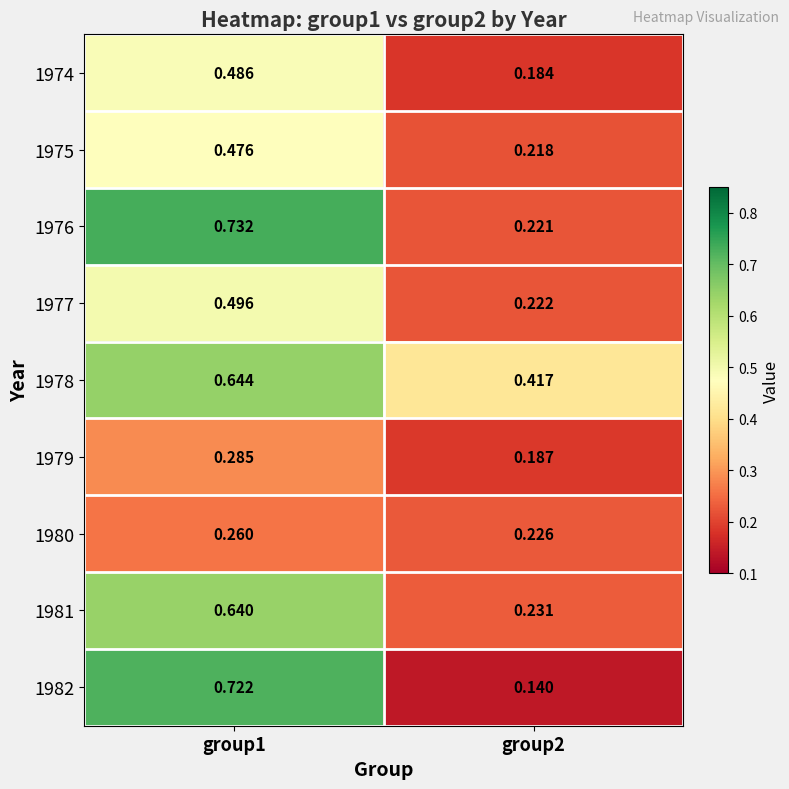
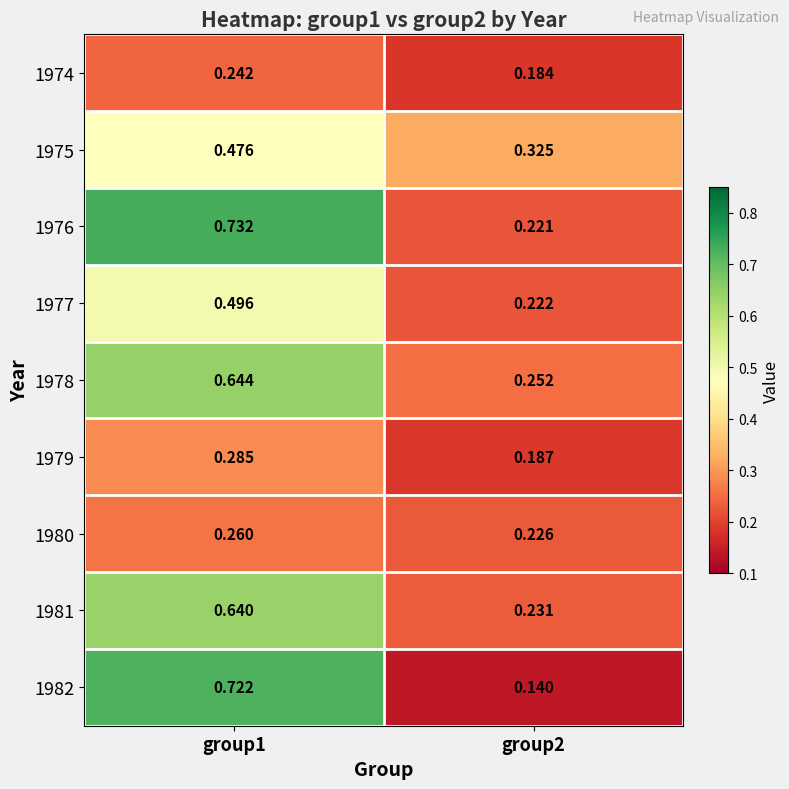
  {
    "1974": {
-     "group1": 0.486,
+     "group1": 0.242,
      "group2": 0.184
    },
    "1975": {
      "group1": 0.476,
-     "group2": 0.218
+     "group2": 0.325
    },
    "1976": {
      "group1": 0.732,
      "group2": 0.221
    },
    "1977": {
      "group1": 0.496,
      "group2": 0.222
    },
    "1978": {
      "group1": 0.644,
-     "group2": 0.417
+     "group2": 0.252
    },
    "1979": {
      "group1": 0.285,
      "group2": 0.187
    },
    "1980": {
      "group1": 0.260,
      "group2": 0.226
    },
    "1981": {
      "group1": 0.640,
      "group2": 0.231
    },
    "1982": {
      "group1": 0.722,
      "group2": 0.140
    }
  }
